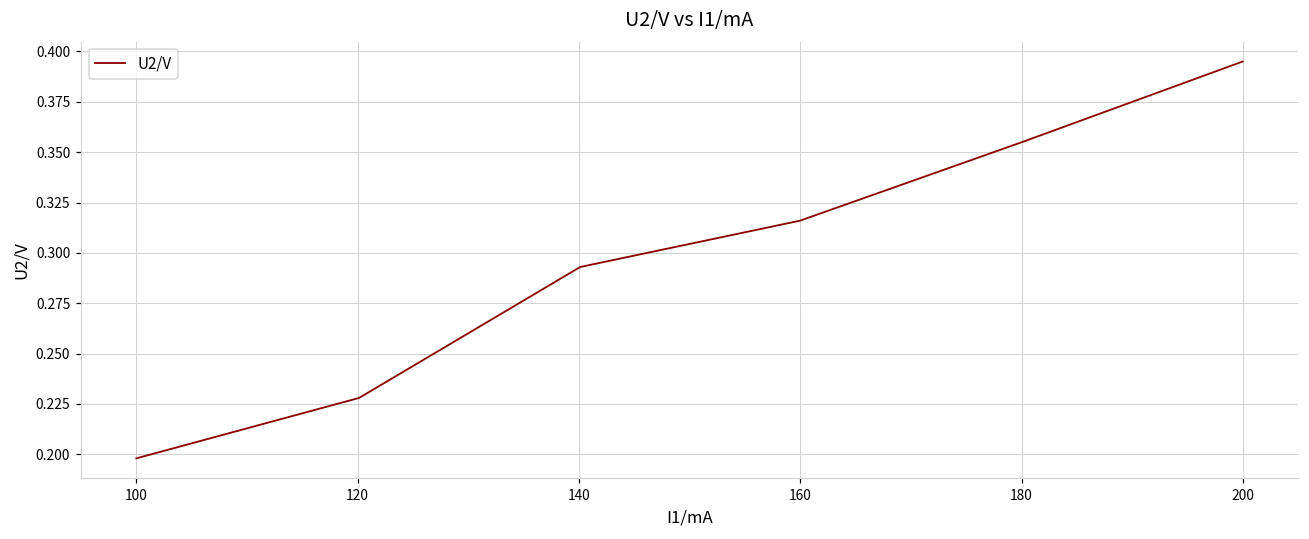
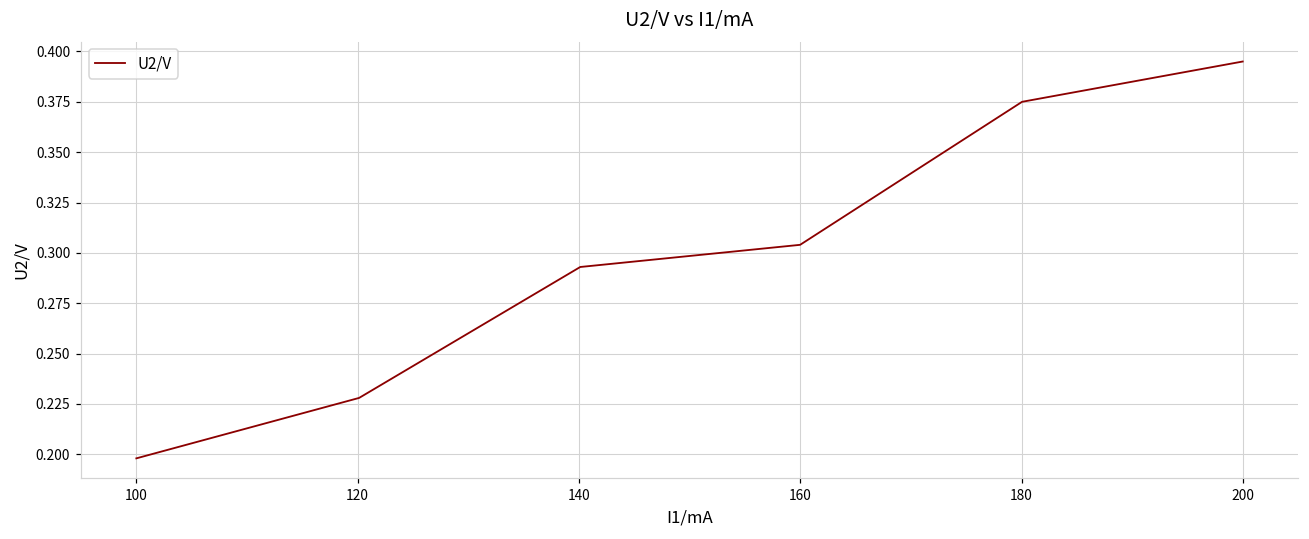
  {
    "100": 0.198,
    "120": 0.228,
    "140": 0.293,
-   "160": 0.316,
-   "180": 0.355,
+   "160": 0.304,
+   "180": 0.375,
    "200": 0.395
  }
